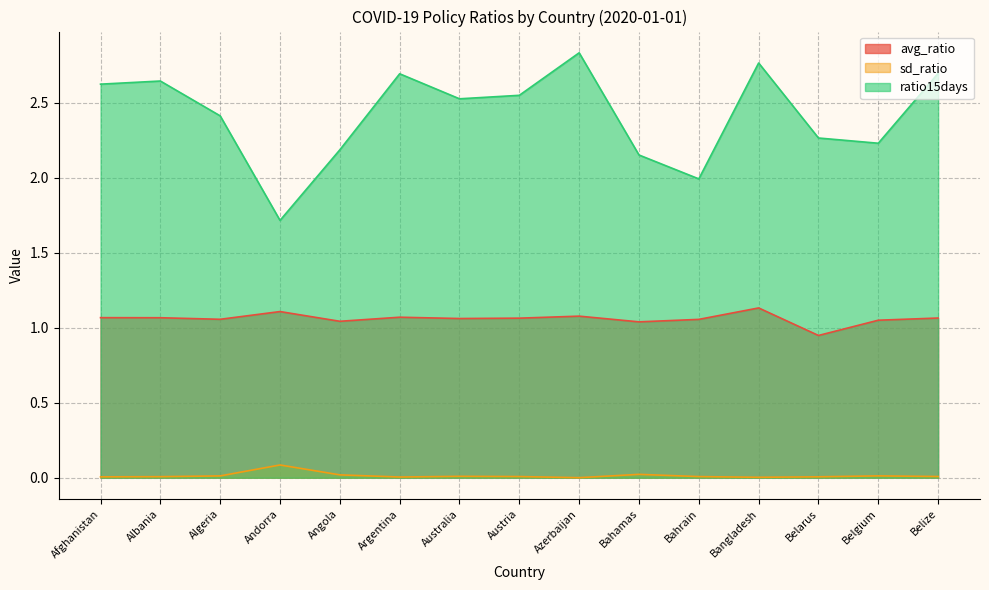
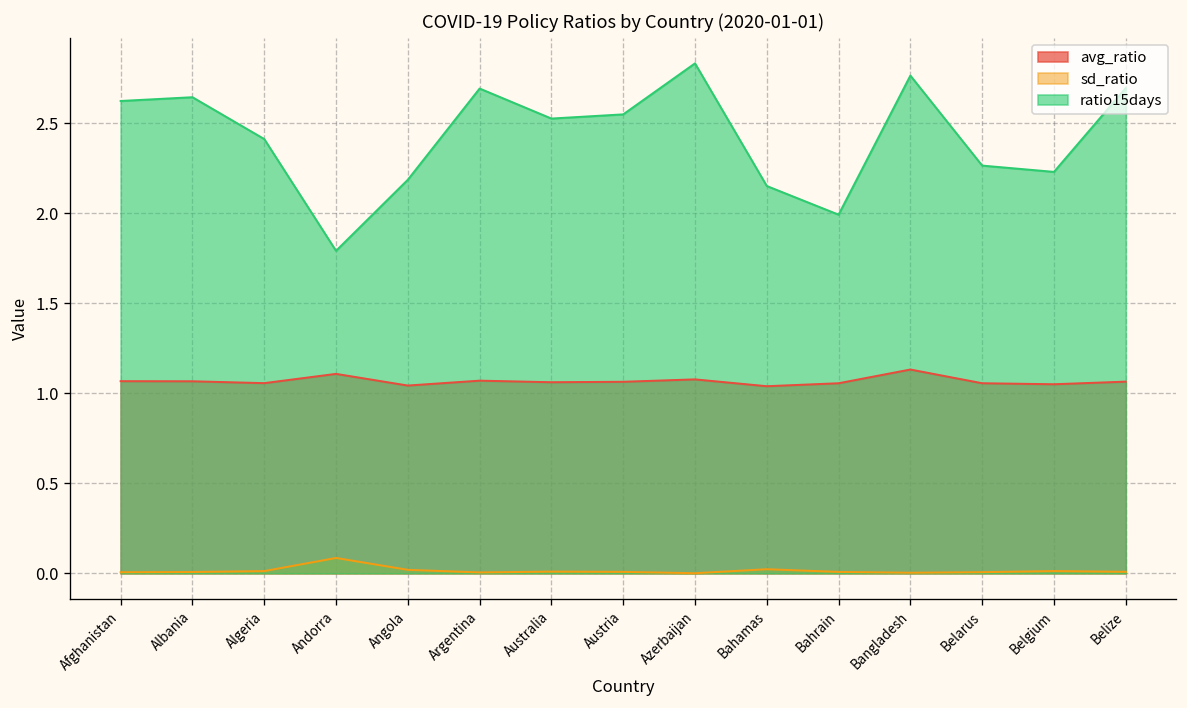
  {
    "avg_ratio": {
      "Afghanistan": 1.07,
      "Albania": 1.07,
      "Algeria": 1.06,
      "Andorra": 1.11,
      "Angola": 1.04,
      "Argentina": 1.07,
      "Australia": 1.06,
      "Austria": 1.06,
      "Azerbaijan": 1.08,
      "Bahamas": 1.04,
      "Bahrain": 1.06,
      "Bangladesh": 1.13,
-     "Belarus": 0.95,
+     "Belarus": 1.06,
      "Belgium": 1.05,
      "Belize": 1.06
    },
    "sd_ratio": {
      "Afghanistan": 0.01,
      "Albania": 0.01,
      "Algeria": 0.01,
      "Andorra": 0.09,
      "Angola": 0.02,
      "Argentina": 0.00,
      "Australia": 0.01,
      "Austria": 0.01,
      "Azerbaijan": 0.00,
      "Bahamas": 0.02,
      "Bahrain": 0.01,
      "Bangladesh": 0.00,
      "Belarus": 0.01,
      "Belgium": 0.01,
      "Belize": 0.01
    },
    "ratio15days": {
      "Afghanistan": 2.62,
      "Albania": 2.64,
      "Algeria": 2.41,
-     "Andorra": 1.72,
+     "Andorra": 1.79,
      "Angola": 2.19,
      "Argentina": 2.69,
      "Australia": 2.53,
      "Austria": 2.55,
      "Azerbaijan": 2.83,
      "Bahamas": 2.15,
      "Bahrain": 1.99,
      "Bangladesh": 2.76,
      "Belarus": 2.26,
      "Belgium": 2.23
    }
  }
